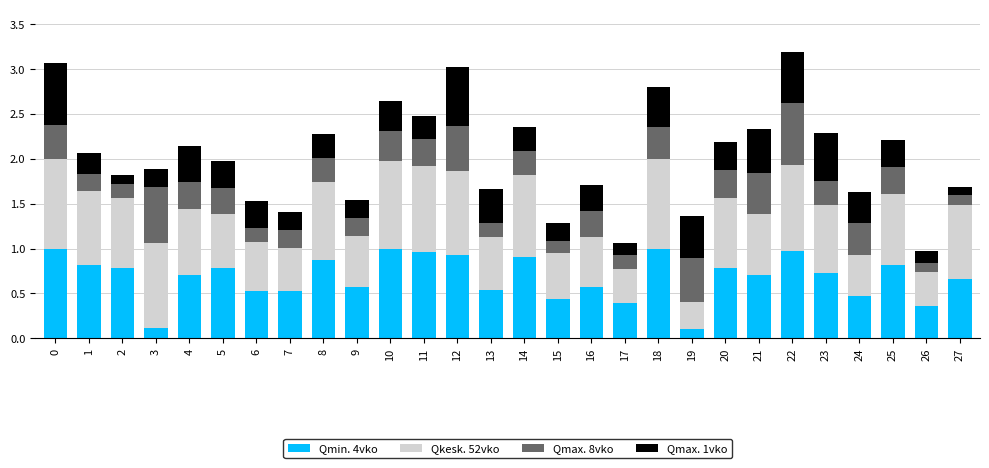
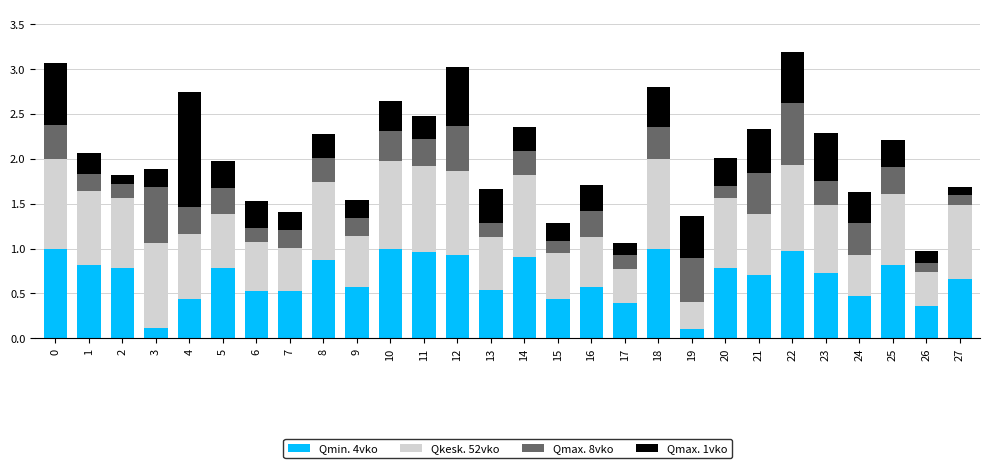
  {
    "Qmin. 4vko": {
      "0": 1.0,
      "1": 0.8,
      "2": 0.8,
      "3": 0.1,
-     "4": 0.7,
+     "4": 0.4,
      "5": 0.8,
      "6": 0.5,
      "7": 0.5,
      "8": 0.9,
      "9": 0.6,
      "10": 1.0,
      "11": 1.0,
      "12": 0.9,
      "13": 0.5,
      "14": 0.9,
      "15": 0.4,
      "16": 0.6,
      "17": 0.4,
      "18": 1.0,
      "19": 0.1,
      "20": 0.8,
      "21": 0.7,
      "22": 1.0,
      "23": 0.7,
      "24": 0.5,
      "25": 0.8,
      "26": 0.4,
      "27": 0.7
    },
    "Qkesk. 52vko": {
      "0": 1.0,
      "1": 0.8,
      "2": 0.8,
      "3": 0.9,
      "4": 0.7,
      "5": 0.6,
      "6": 0.5,
      "7": 0.5,
      "8": 0.9,
      "9": 0.6,
      "10": 1.0,
      "11": 1.0,
      "12": 0.9,
      "13": 0.6,
      "14": 0.9,
      "15": 0.5,
      "16": 0.5,
      "17": 0.4,
      "18": 1.0,
      "19": 0.3,
      "20": 0.8,
      "21": 0.7,
      "22": 1.0,
      "23": 0.7,
      "24": 0.5,
      "25": 0.8,
      "26": 0.4,
      "27": 0.8
    },
    "Qmax. 8vko": {
      "0": 0.4,
      "1": 0.2,
      "2": 0.1,
      "3": 0.6,
      "4": 0.3,
      "5": 0.3,
      "6": 0.2,
      "7": 0.2,
      "8": 0.3,
      "9": 0.2,
      "10": 0.3,
      "11": 0.3,
      "12": 0.5,
      "13": 0.1,
      "14": 0.3,
      "15": 0.1,
      "16": 0.3,
      "17": 0.2,
      "18": 0.3,
      "19": 0.5,
-     "20": 0.3,
+     "20": 0.1,
      "21": 0.5,
      "22": 0.7,
      "23": 0.3,
      "24": 0.3,
      "25": 0.3,
      "26": 0.1,
      "27": 0.1
    },
    "Qmax. 1vko": {
      "0": 0.7,
      "1": 0.2,
      "2": 0.1,
      "3": 0.2,
-     "4": 0.4,
+     "4": 1.3,
      "5": 0.3,
      "6": 0.3,
      "7": 0.2,
      "8": 0.3,
      "9": 0.2,
      "10": 0.3,
      "11": 0.3,
      "12": 0.6,
      "13": 0.4,
      "14": 0.3,
      "15": 0.2,
      "16": 0.3,
      "17": 0.1,
      "18": 0.4,
      "19": 0.5,
      "20": 0.3,
      "21": 0.5,
      "22": 0.6,
      "23": 0.5,
      "24": 0.3,
      "25": 0.3,
      "26": 0.1,
      "27": 0.1
    }
  }
